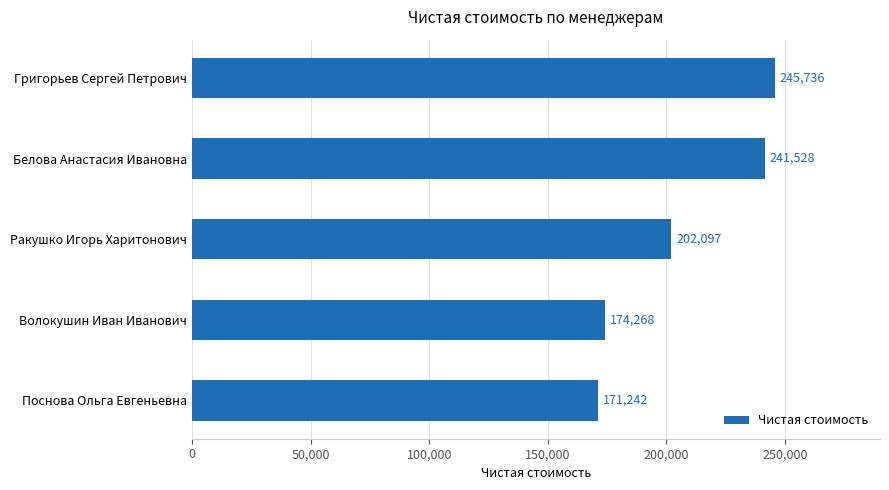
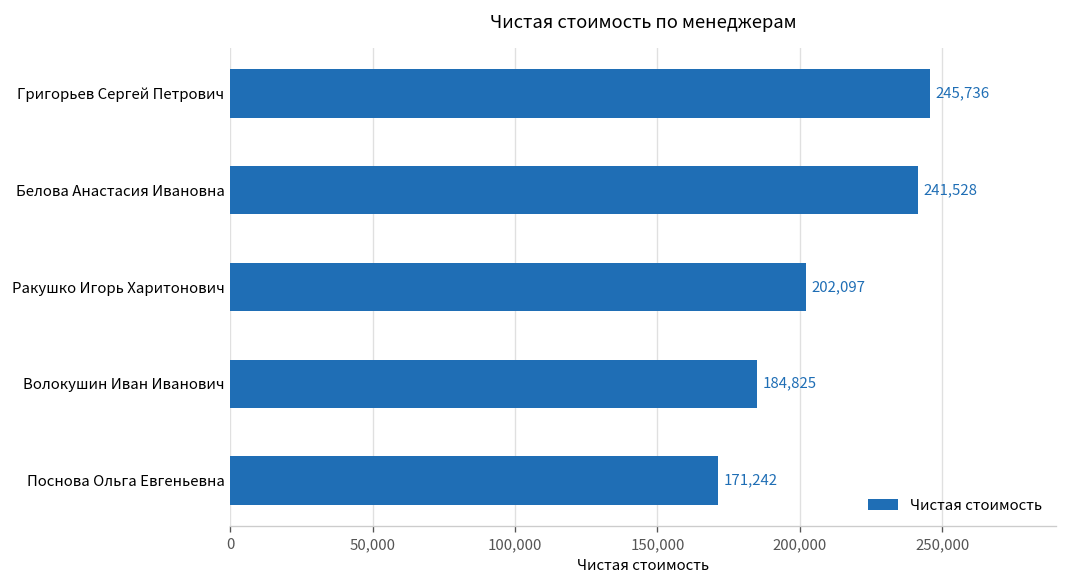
  {
    "Григорьев Сергей Петрович": "245,736",
    "Белова Анастасия Ивановна": "241,528",
    "Ракушко Игорь Харитонович": "202,097",
-   "Волокушин Иван Иванович": "174,268",
+   "Волокушин Иван Иванович": "184,825",
    "Поснова Ольга Евгеньевна": "171,242"
  }
